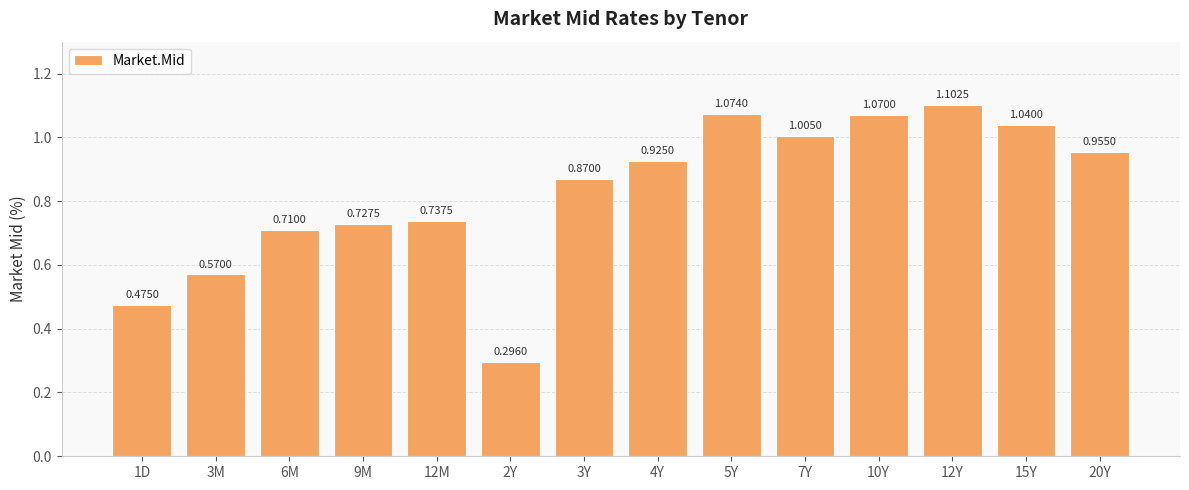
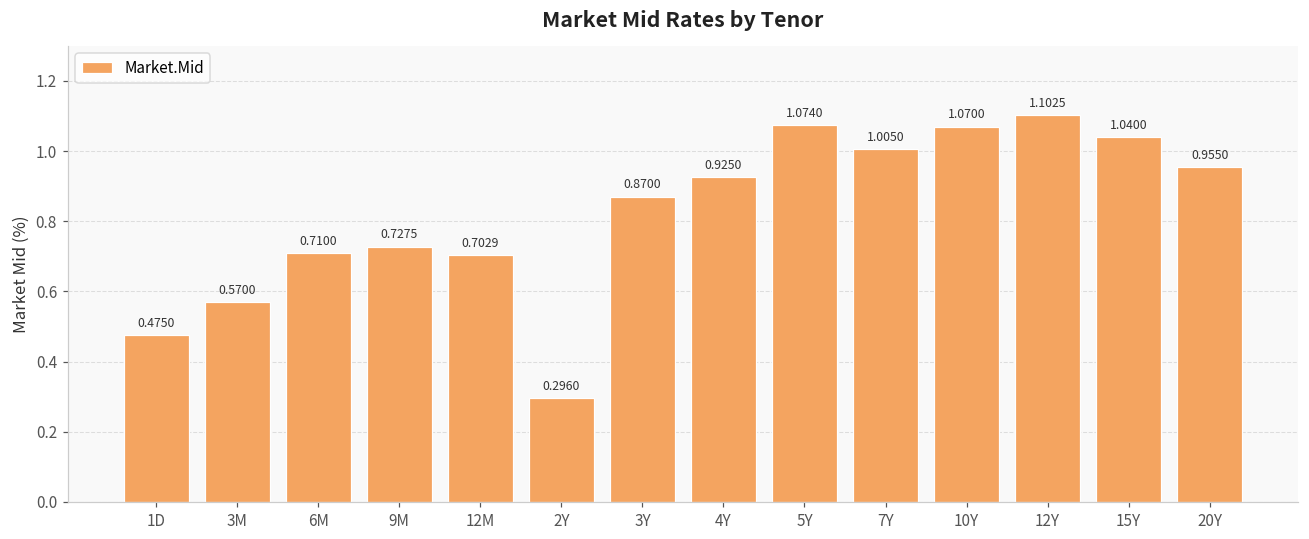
  {
    "1D": 0.4750,
    "3M": 0.5700,
    "6M": 0.7100,
    "9M": 0.7275,
-   "12M": 0.7375,
+   "12M": 0.7029,
    "2Y": 0.2960,
    "3Y": 0.8700,
    "4Y": 0.9250,
    "5Y": 1.0740,
    "7Y": 1.0050,
    "10Y": 1.0700,
    "12Y": 1.1025,
    "15Y": 1.0400,
    "20Y": 0.9550
  }
